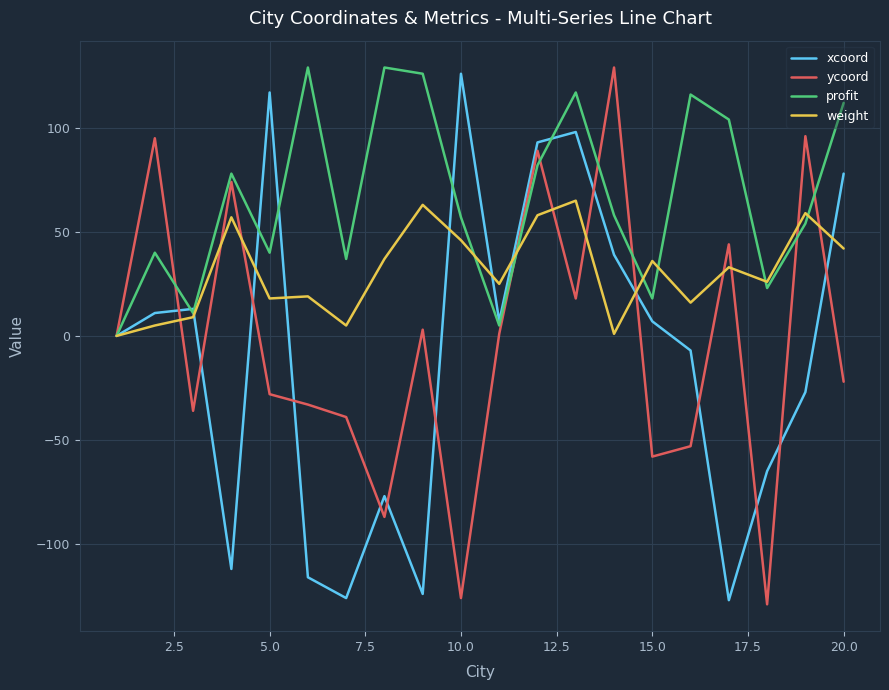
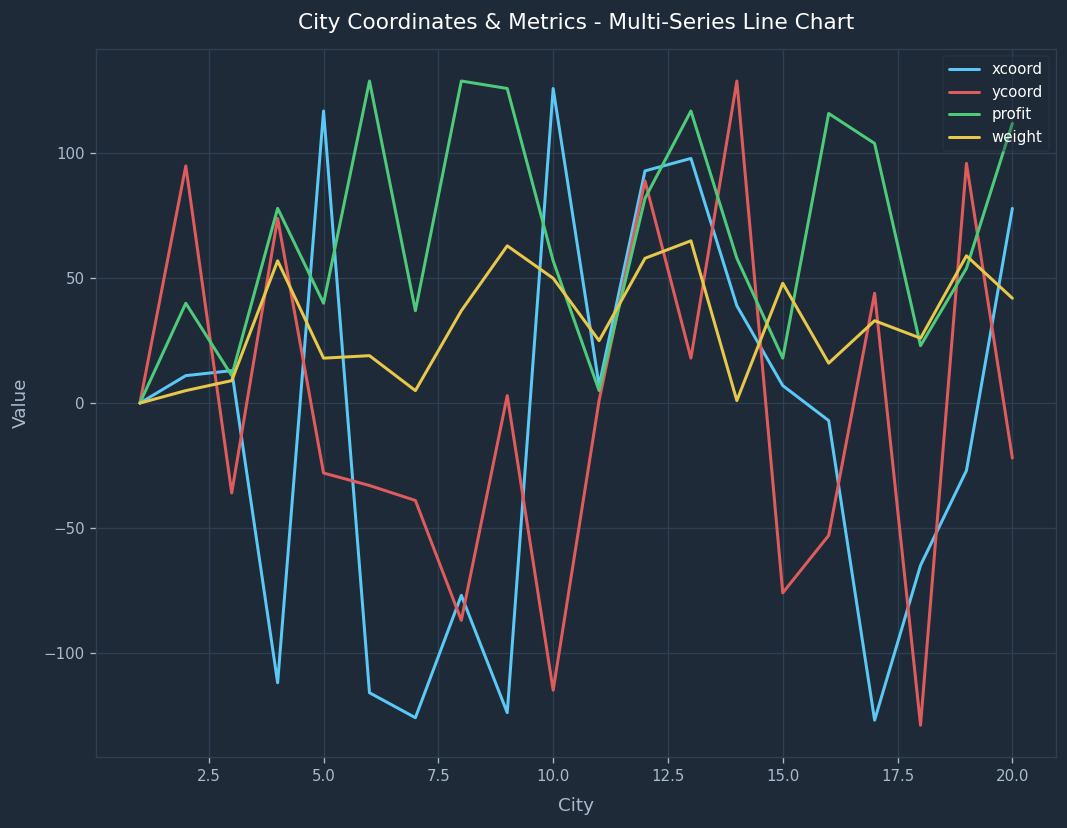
  {
    "xcoord": {
      "5.0": 117,
      "10.0": 126,
      "15.0": 7,
      "20.0": 78
    },
    "ycoord": {
      "5.0": -28,
-     "10.0": -126,
-     "15.0": -58,
+     "10.0": -115,
+     "15.0": -76,
      "20.0": -22
    },
    "profit": {
      "5.0": 40,
      "10.0": 57,
      "15.0": 18
    },
    "weight": {
      "5.0": 18,
-     "10.0": 46,
-     "15.0": 36,
+     "10.0": 50,
+     "15.0": 48,
      "20.0": 42
    }
  }
